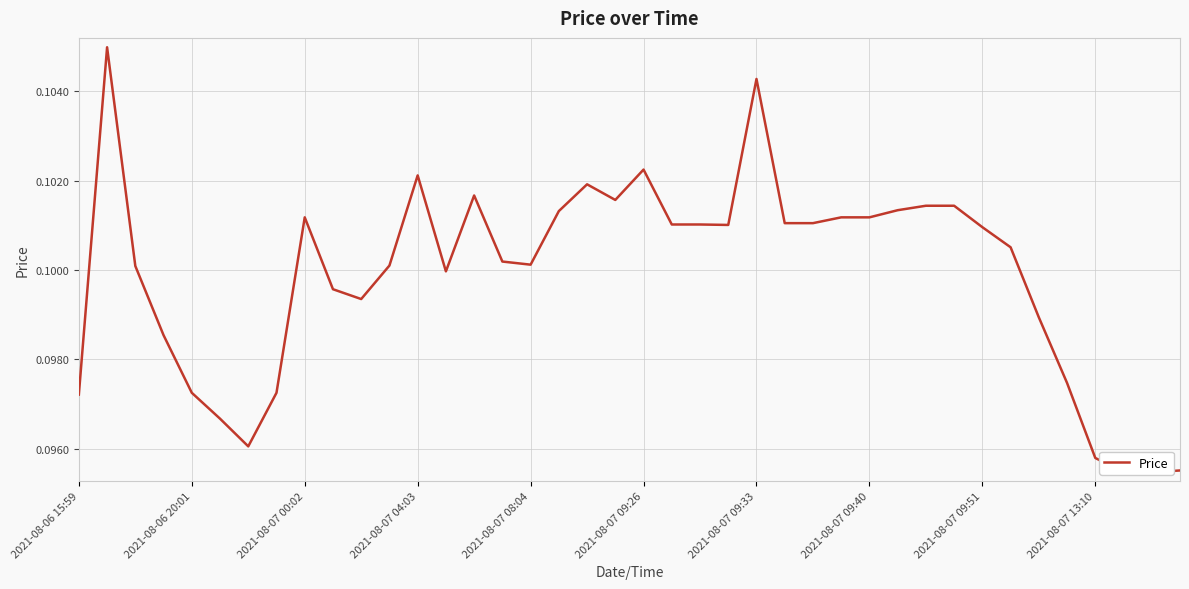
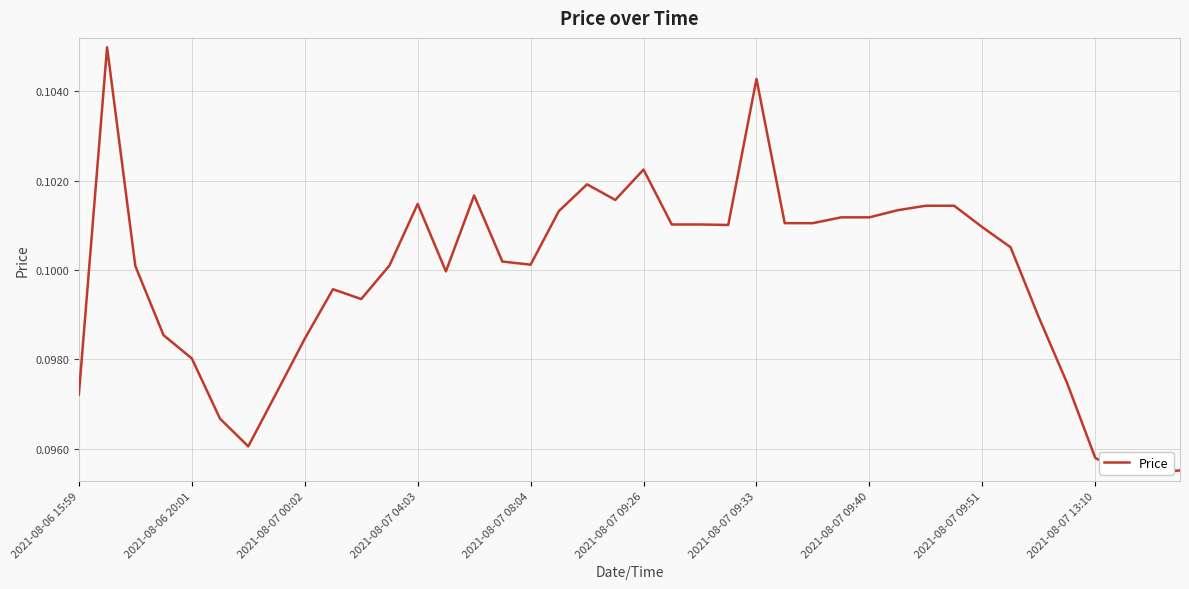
  {
    "2021-08-06 15:59": 0.0972,
-   "2021-08-06 20:01": 0.0973,
-   "2021-08-07 00:02": 0.1012,
-   "2021-08-07 04:03": 0.1021,
+   "2021-08-06 20:01": 0.0980,
+   "2021-08-07 00:02": 0.0985,
+   "2021-08-07 04:03": 0.1015,
    "2021-08-07 08:04": 0.1001,
    "2021-08-07 09:26": 0.1023,
    "2021-08-07 09:33": 0.1043,
    "2021-08-07 09:40": 0.1012,
    "2021-08-07 09:51": 0.1010,
    "2021-08-07 13:10": 0.0958
  }
